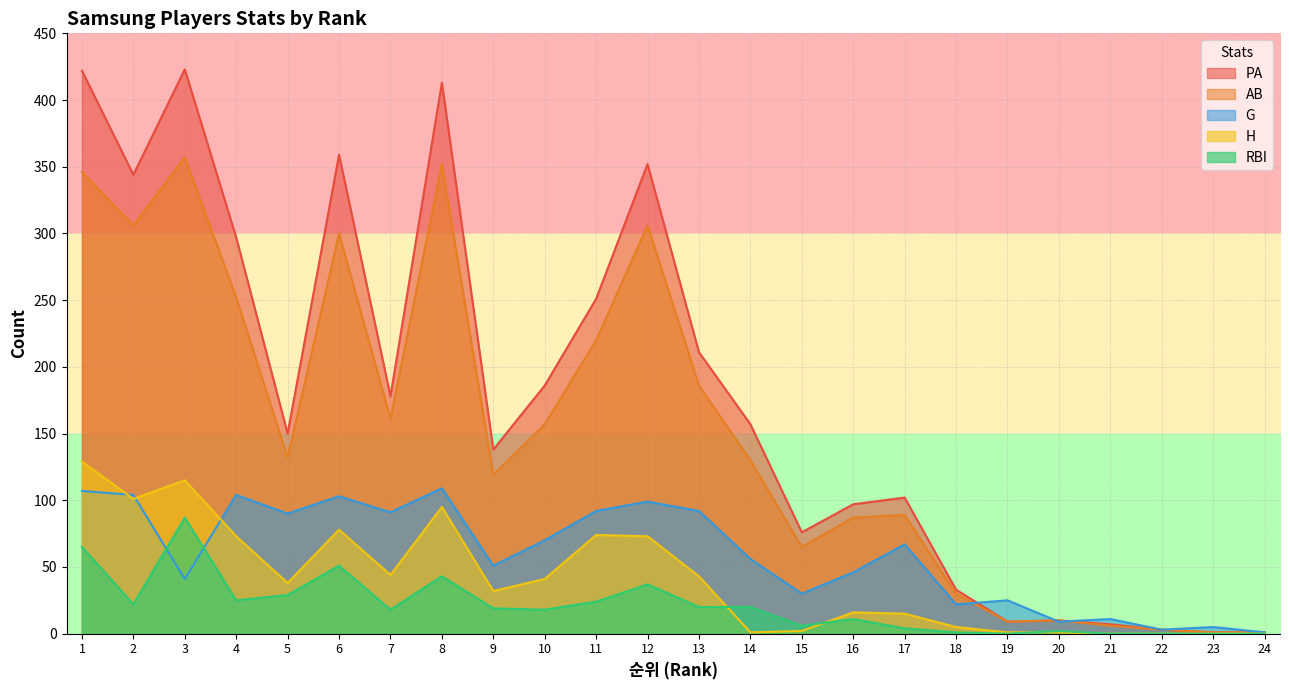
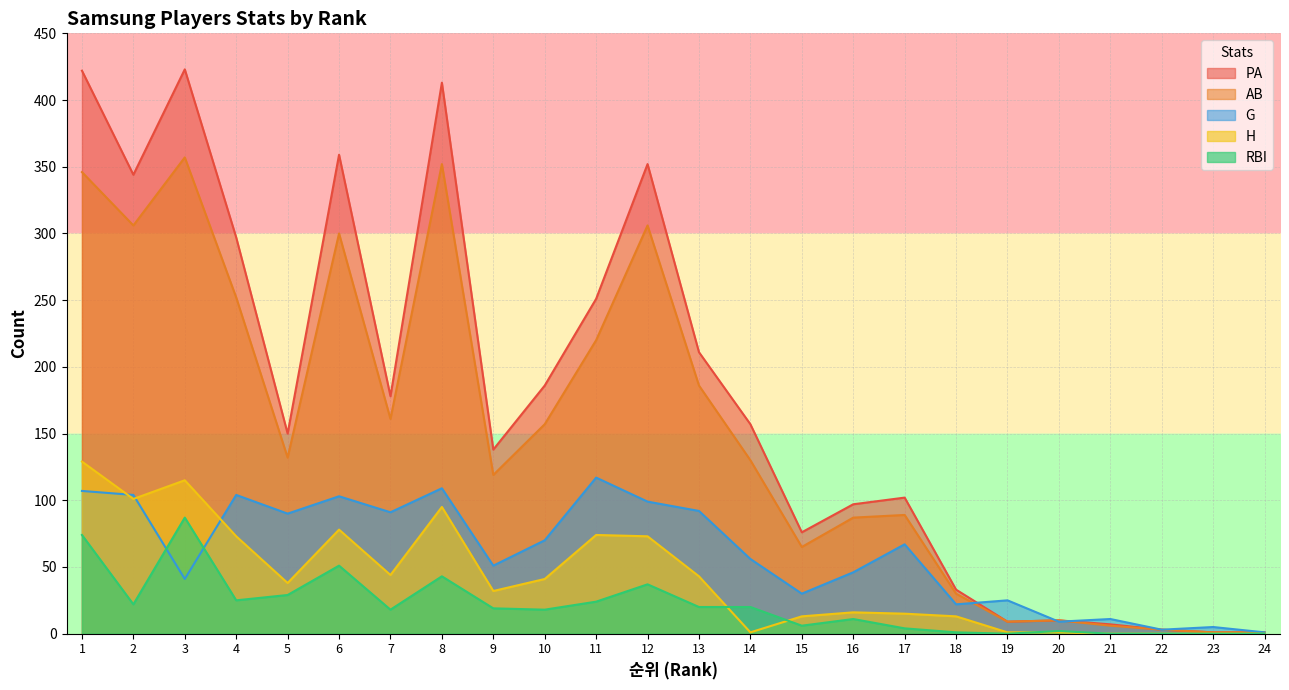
  {
    "G": {
      "1": 107,
      "2": 104,
      "3": 41,
      "4": 104,
      "5": 90,
      "6": 103,
      "7": 91,
      "8": 109,
      "9": 51,
      "10": 70,
-     "11": 92,
+     "11": 117,
      "12": 99,
      "13": 92,
      "14": 56,
      "15": 30,
      "16": 46,
      "17": 67,
      "18": 22,
      "19": 25,
      "21": 11,
      "23": 5
    },
    "H": {
      "1": 129,
      "2": 101,
      "3": 115,
      "4": 73,
      "5": 38,
      "6": 78,
      "7": 44,
      "8": 95,
      "9": 32,
      "10": 41,
      "11": 74,
      "12": 73,
      "13": 43,
      "14": 1,
-     "15": 2,
+     "15": 13,
      "16": 16,
      "17": 15,
-     "18": 5
+     "18": 13
    },
    "RBI": {
-     "1": 65,
+     "1": 74,
      "2": 22,
      "3": 87,
      "4": 25,
      "5": 29,
      "6": 51,
      "7": 18,
      "8": 43,
      "9": 19,
      "10": 18,
      "11": 24,
      "12": 37,
      "13": 20,
      "14": 20,
      "15": 6,
      "16": 11,
      "17": 4,
      "18": 1
    }
  }
